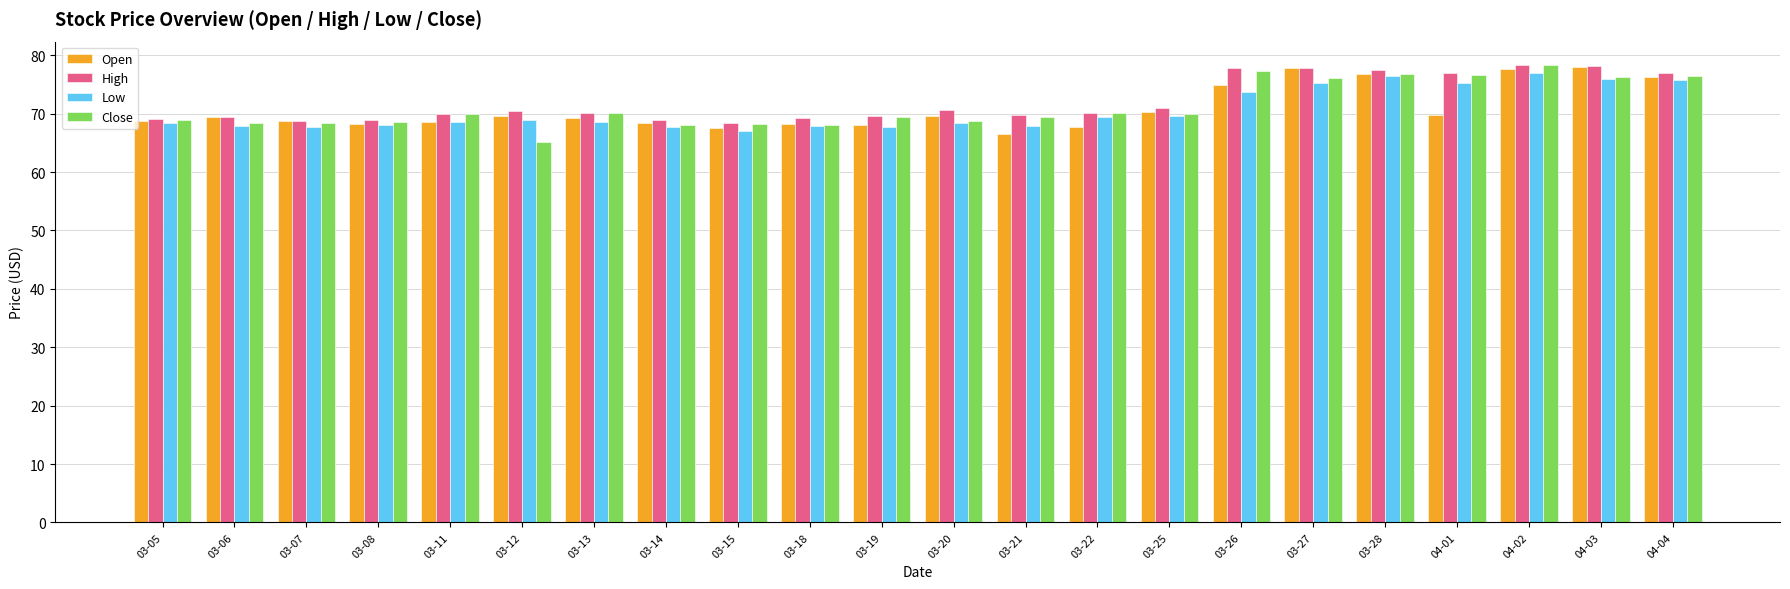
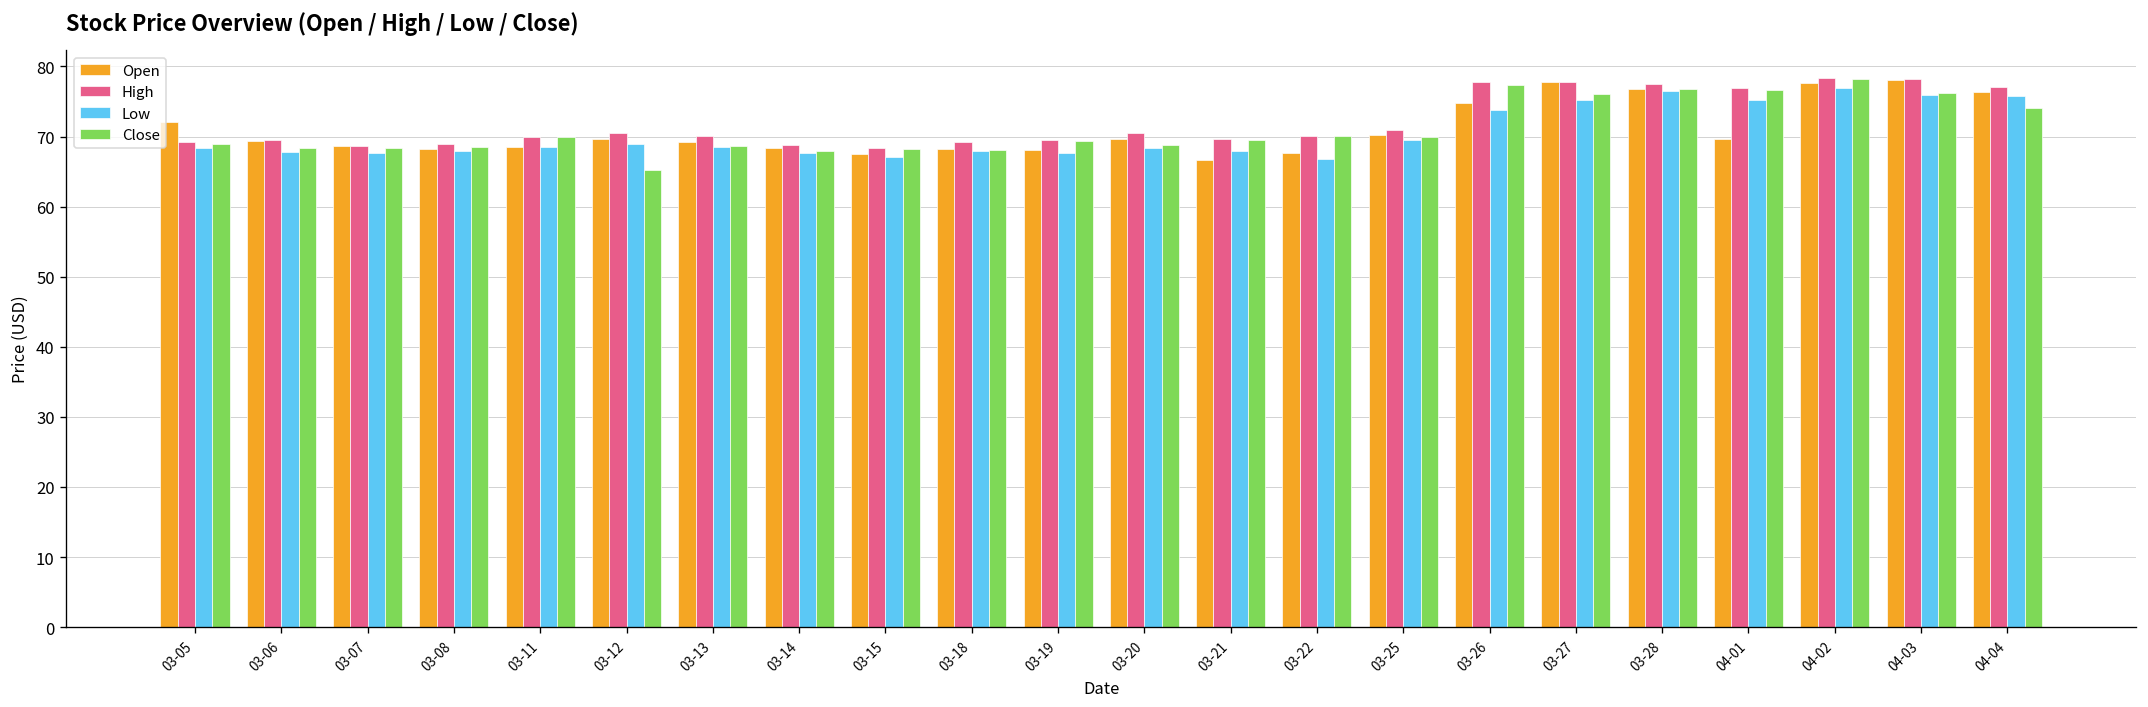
  {
    "Open": {
-     "03-05": 69,
+     "03-05": 72,
      "03-06": 69,
      "03-07": 69,
      "03-08": 68,
      "03-11": 69,
      "03-12": 70,
      "03-13": 69,
      "03-14": 68,
      "03-15": 67,
      "03-18": 68,
      "03-19": 68,
      "03-20": 70,
      "03-21": 67,
      "03-22": 68,
      "03-25": 70,
      "03-26": 75,
      "03-27": 78,
      "03-28": 77,
      "04-01": 70,
      "04-02": 78,
      "04-03": 78,
      "04-04": 76
    },
    "High": {
      "03-05": 69,
      "03-06": 70,
      "03-07": 69,
      "03-08": 69,
      "03-11": 70,
      "03-12": 71,
      "03-13": 70,
      "03-14": 69,
      "03-15": 68,
      "03-18": 69,
      "03-19": 70,
      "03-20": 71,
      "03-21": 70,
      "03-22": 70,
      "03-25": 71,
      "03-26": 78,
      "03-27": 78,
      "03-28": 77,
      "04-01": 77,
      "04-02": 78,
      "04-03": 78,
      "04-04": 77
    },
    "Low": {
      "03-05": 68,
      "03-06": 68,
      "03-07": 68,
      "03-08": 68,
      "03-11": 69,
      "03-12": 69,
      "03-13": 69,
      "03-14": 68,
      "03-15": 67,
      "03-18": 68,
      "03-19": 68,
      "03-20": 68,
      "03-21": 68,
-     "03-22": 70,
+     "03-22": 67,
      "03-25": 70,
      "03-26": 74,
      "03-27": 75,
      "03-28": 76,
      "04-01": 75,
      "04-02": 77,
      "04-03": 76,
      "04-04": 76
    },
    "Close": {
      "03-05": 69,
      "03-06": 68,
      "03-07": 68,
      "03-08": 69,
      "03-11": 70,
      "03-12": 65,
-     "03-13": 70,
+     "03-13": 69,
      "03-14": 68,
      "03-15": 68,
      "03-18": 68,
      "03-19": 69,
      "03-20": 69,
      "03-21": 69,
      "03-22": 70,
      "03-25": 70,
      "03-26": 77,
      "03-27": 76,
      "03-28": 77,
      "04-01": 77,
      "04-02": 78,
      "04-03": 76,
-     "04-04": 76
+     "04-04": 74
    }
  }
